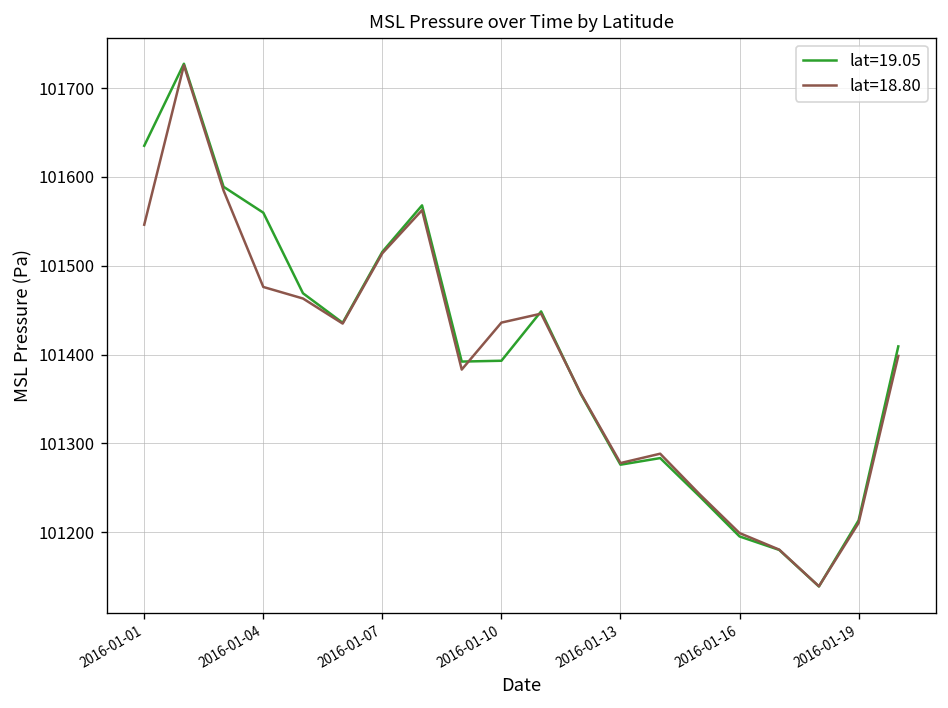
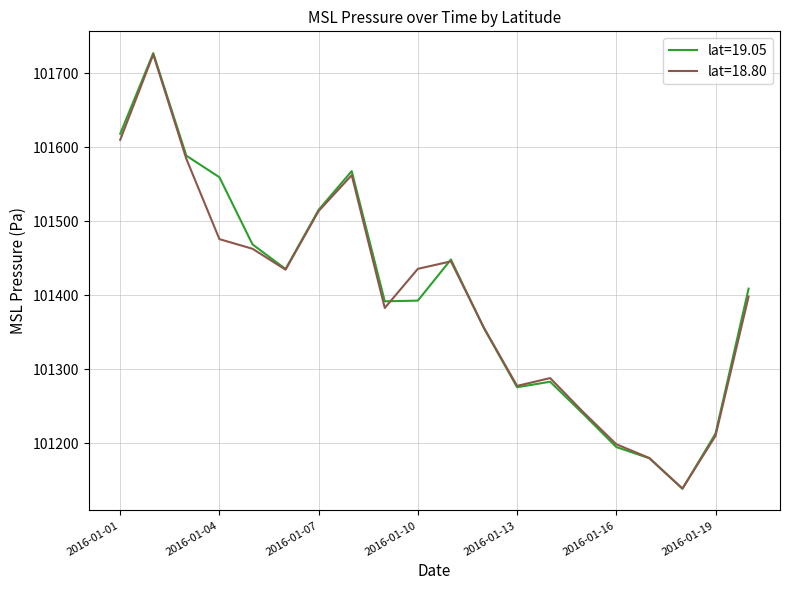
  {
    "lat=19.05": {
-     "2016-01-01": 101640,
+     "2016-01-01": 101620,
      "2016-01-04": 101560,
      "2016-01-10": 101390,
      "2016-01-16": 101200
    },
    "lat=18.80": {
-     "2016-01-01": 101550,
+     "2016-01-01": 101610,
      "2016-01-04": 101480,
      "2016-01-10": 101440,
      "2016-01-16": 101200
    }
  }
